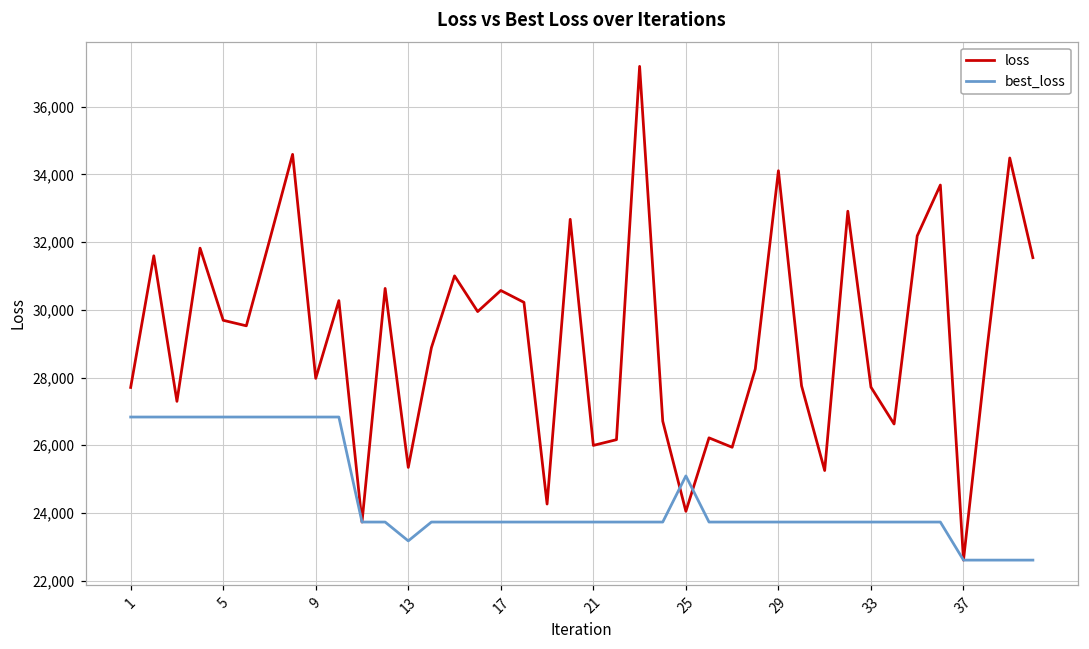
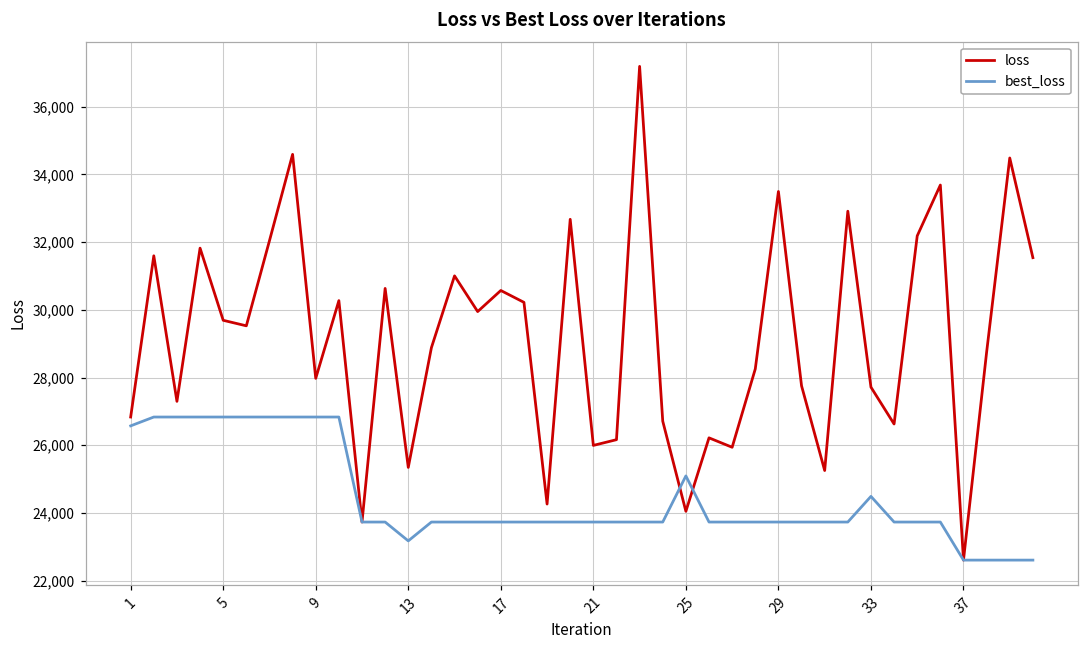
  {
    "loss": {
-     "1": "27,700",
+     "1": "26,800",
      "5": "29,700",
      "9": "28,000",
      "13": "25,300",
      "17": "30,600",
      "21": "26,000",
      "25": "24,000",
-     "29": "34,100",
+     "29": "33,500",
      "33": "27,700"
    },
    "best_loss": {
-     "1": "26,800",
+     "1": "26,600",
      "5": "26,800",
      "9": "26,800",
      "13": "23,200",
      "17": "23,700",
      "21": "23,700",
      "25": "25,100",
      "29": "23,700",
-     "33": "23,700"
+     "33": "24,500"
    }
  }
